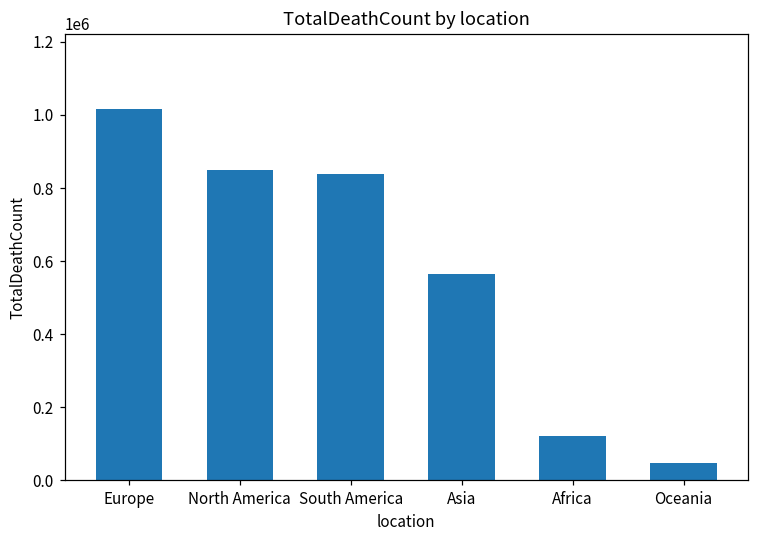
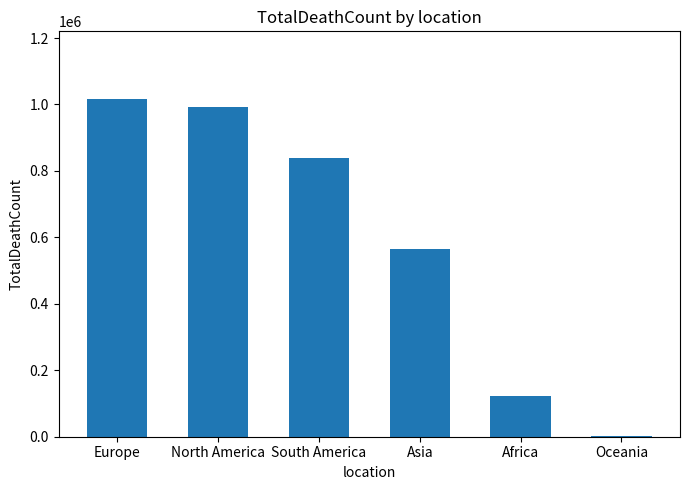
  {
    "Europe": 1020000,
-   "North America": 850000,
+   "North America": 990000,
    "South America": 840000,
    "Asia": 560000,
    "Africa": 120000,
-   "Oceania": 50000
+   "Oceania": 0
  }
